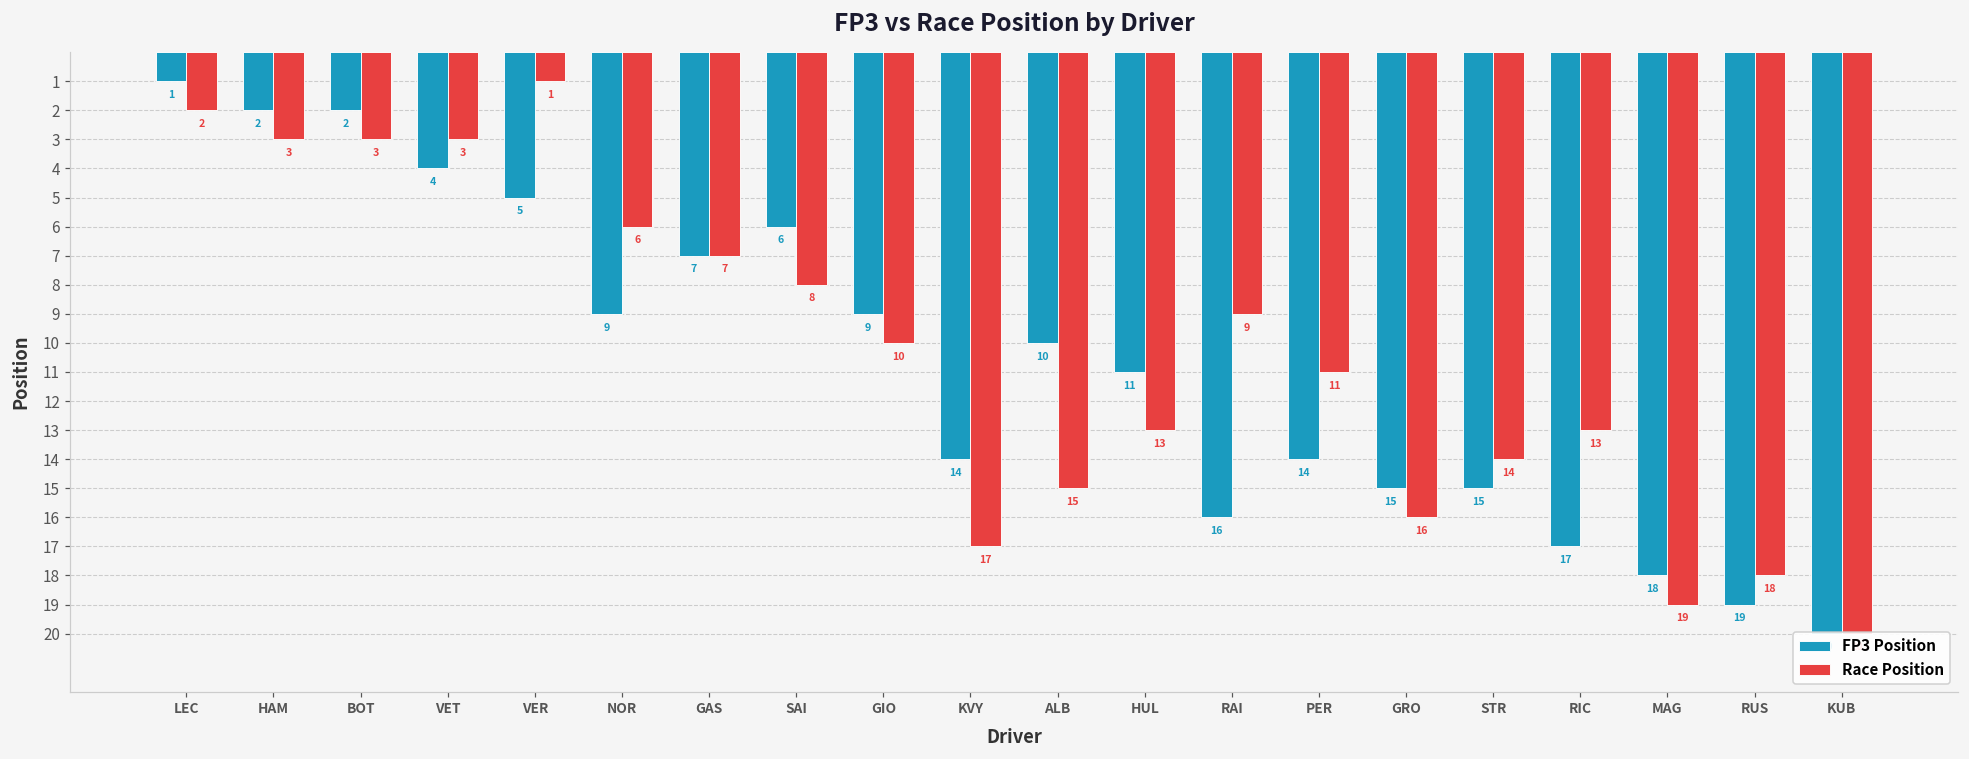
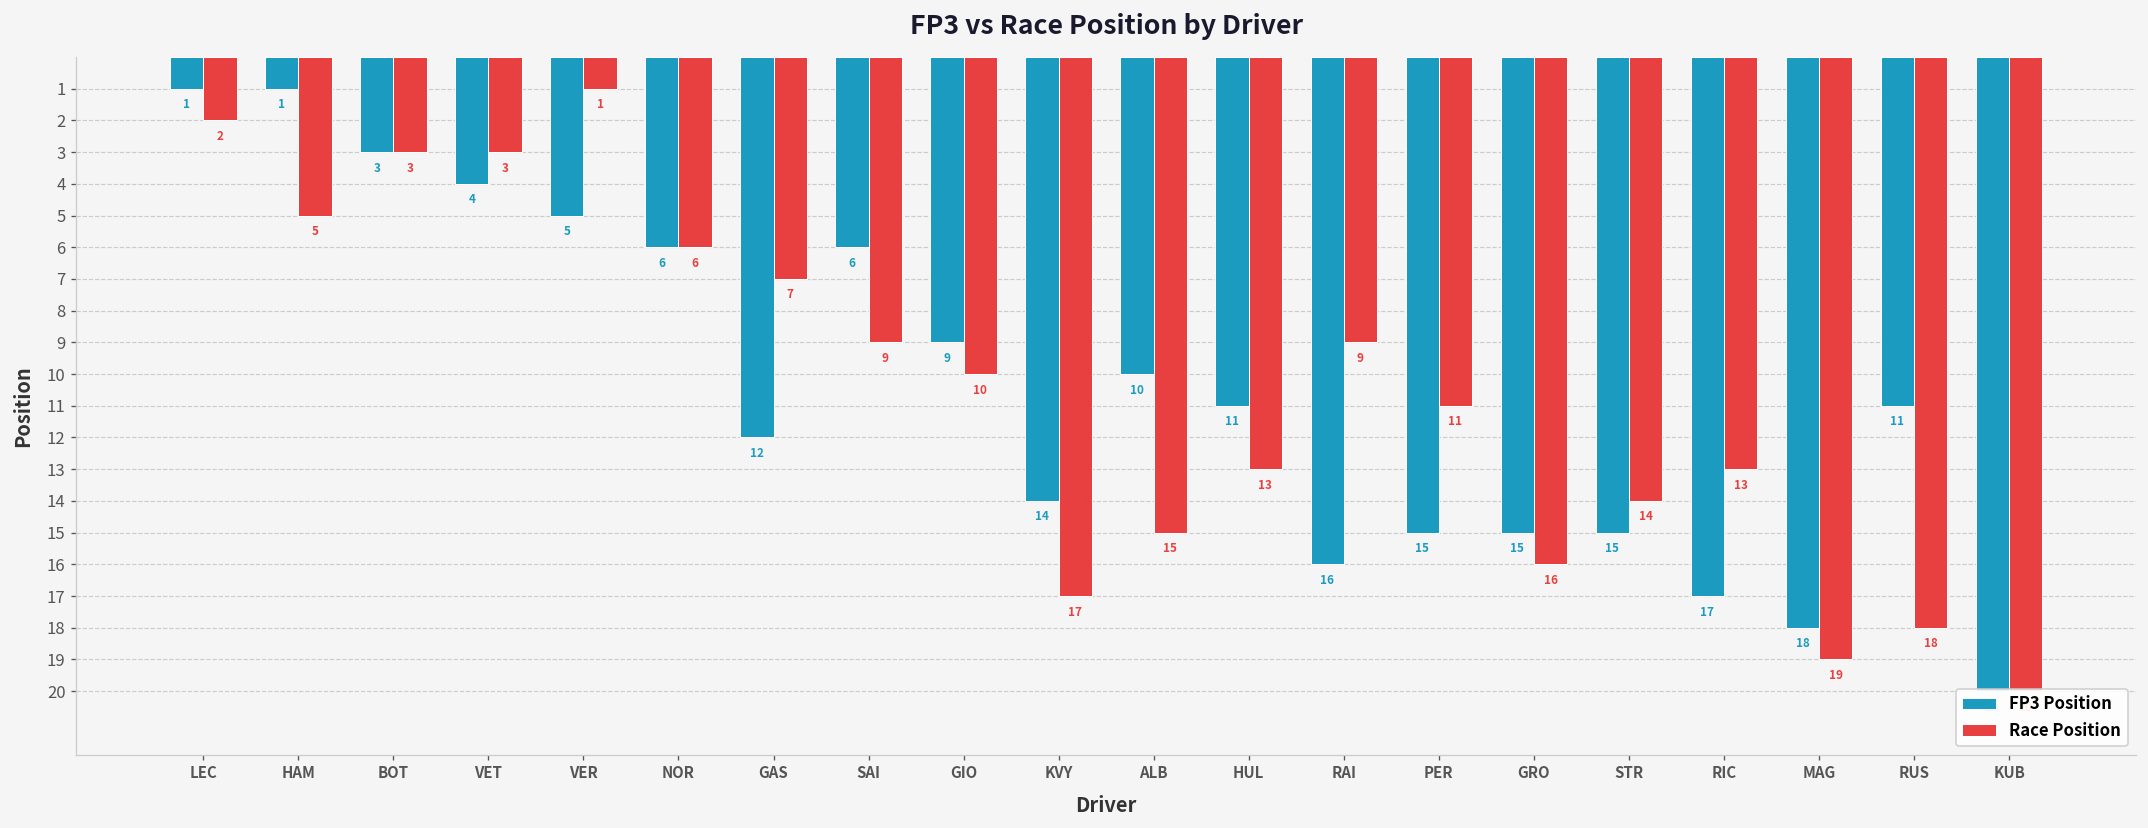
  {
    "FP3 Position": {
      "LEC": 1,
-     "HAM": 2,
-     "BOT": 2,
+     "HAM": 1,
+     "BOT": 3,
      "VET": 4,
      "VER": 5,
-     "NOR": 9,
-     "GAS": 7,
+     "NOR": 6,
+     "GAS": 12,
      "SAI": 6,
      "GIO": 9,
      "KVY": 14,
      "ALB": 10,
      "HUL": 11,
      "RAI": 16,
-     "PER": 14,
+     "PER": 15,
      "GRO": 15,
      "STR": 15,
      "RIC": 17,
      "MAG": 18,
-     "RUS": 19
+     "RUS": 11
    },
    "Race Position": {
      "LEC": 2,
-     "HAM": 3,
+     "HAM": 5,
      "BOT": 3,
      "VET": 3,
      "VER": 1,
      "NOR": 6,
      "GAS": 7,
-     "SAI": 8,
+     "SAI": 9,
      "GIO": 10,
      "KVY": 17,
      "ALB": 15,
      "HUL": 13,
      "RAI": 9,
      "PER": 11,
      "GRO": 16,
      "STR": 14,
      "RIC": 13,
      "MAG": 19,
      "RUS": 18
    }
  }
